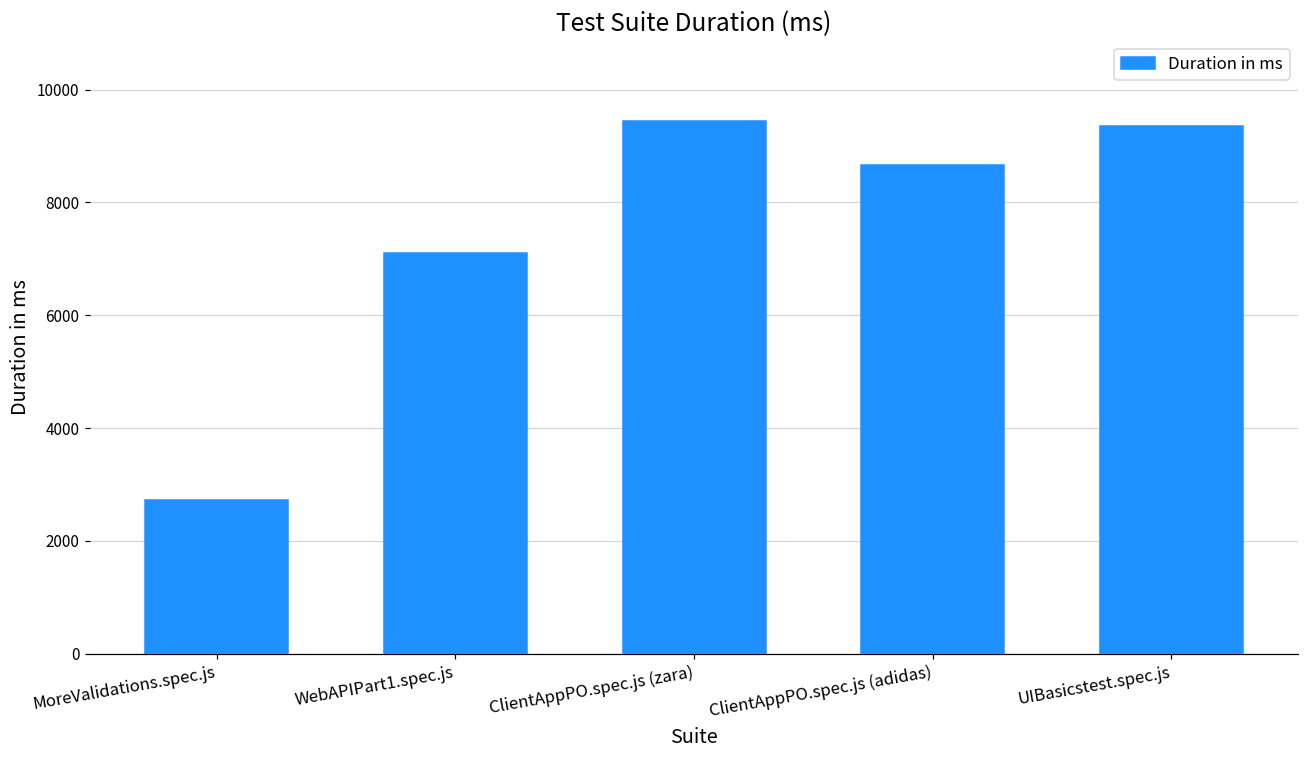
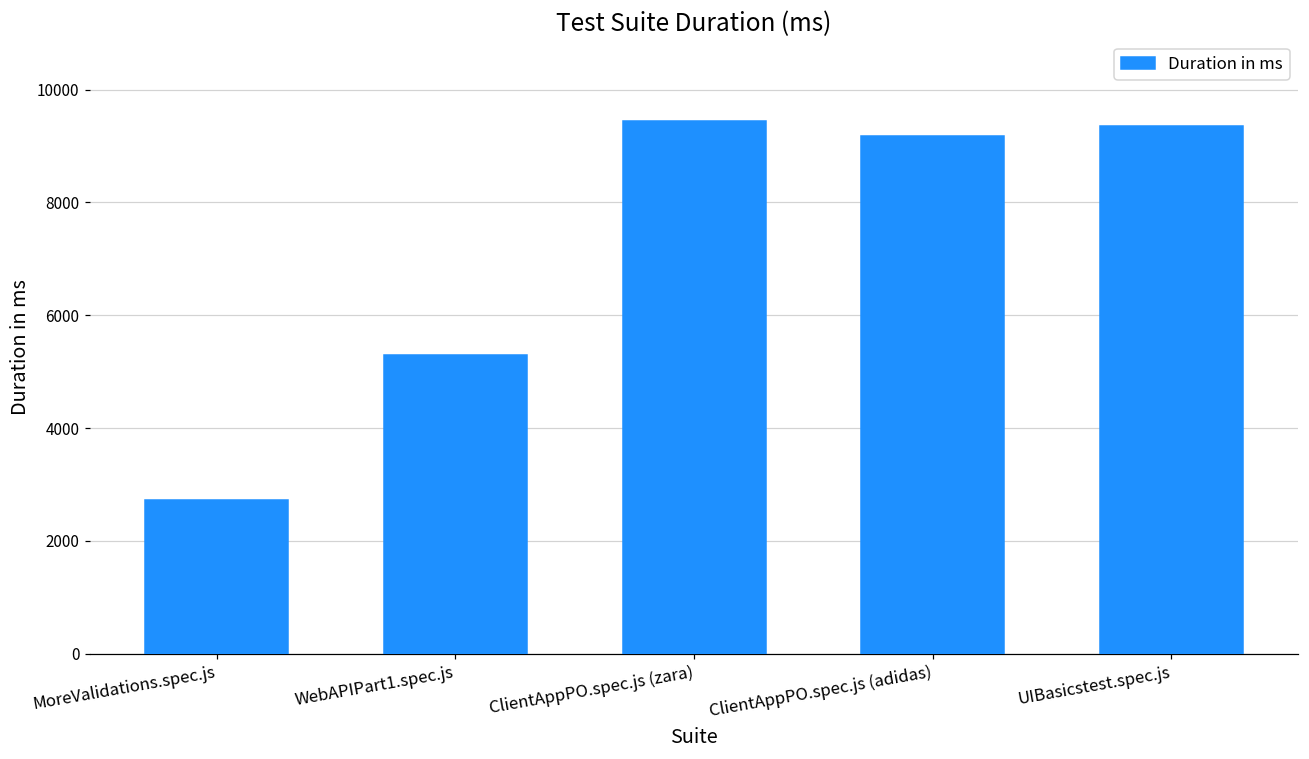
  {
    "MoreValidations.spec.js": 2700,
-   "WebAPIPart1.spec.js": 7100,
+   "WebAPIPart1.spec.js": 5300,
    "ClientAppPO.spec.js (zara)": 9500,
-   "ClientAppPO.spec.js (adidas)": 8700,
+   "ClientAppPO.spec.js (adidas)": 9200,
    "UIBasicstest.spec.js": 9400
  }
